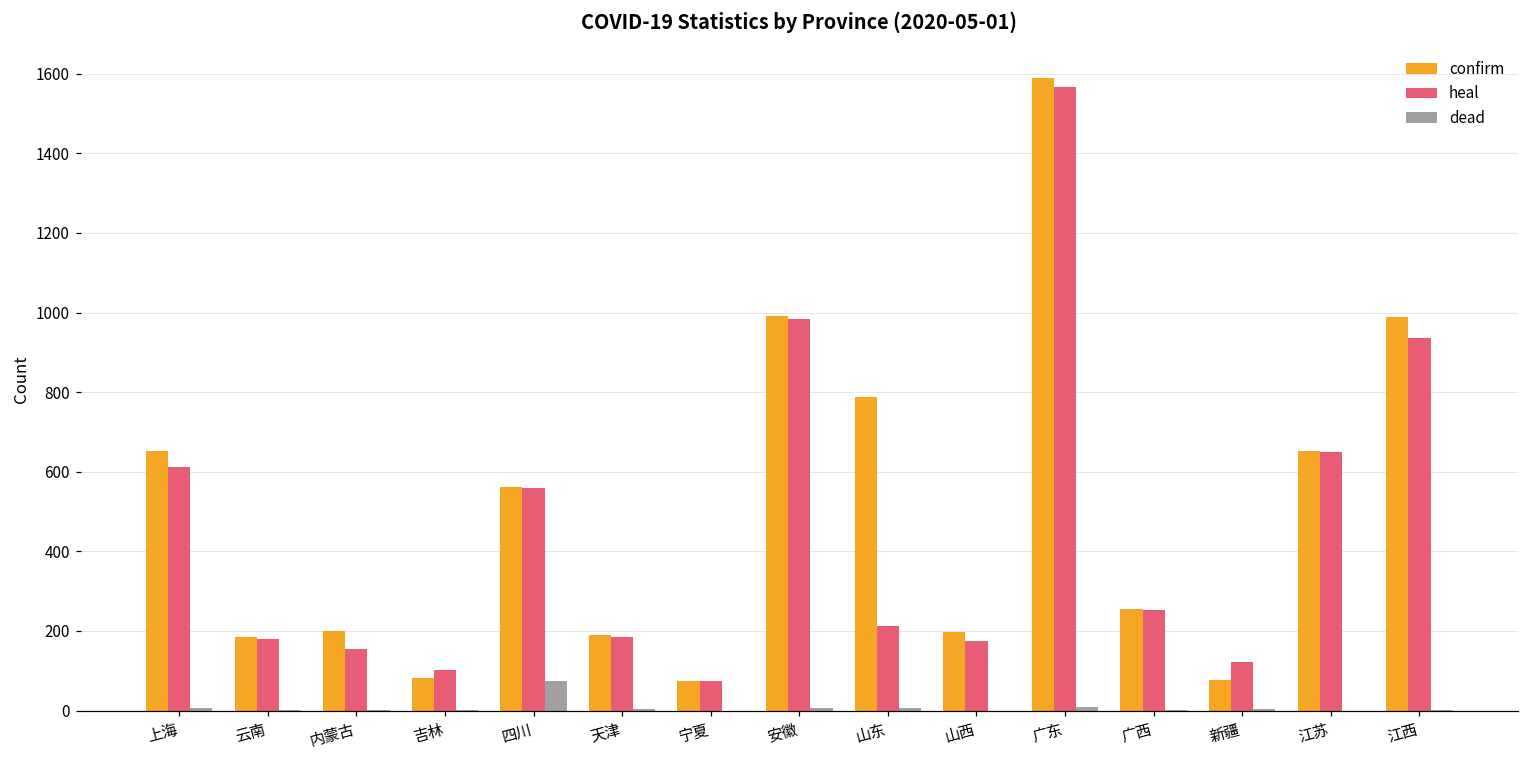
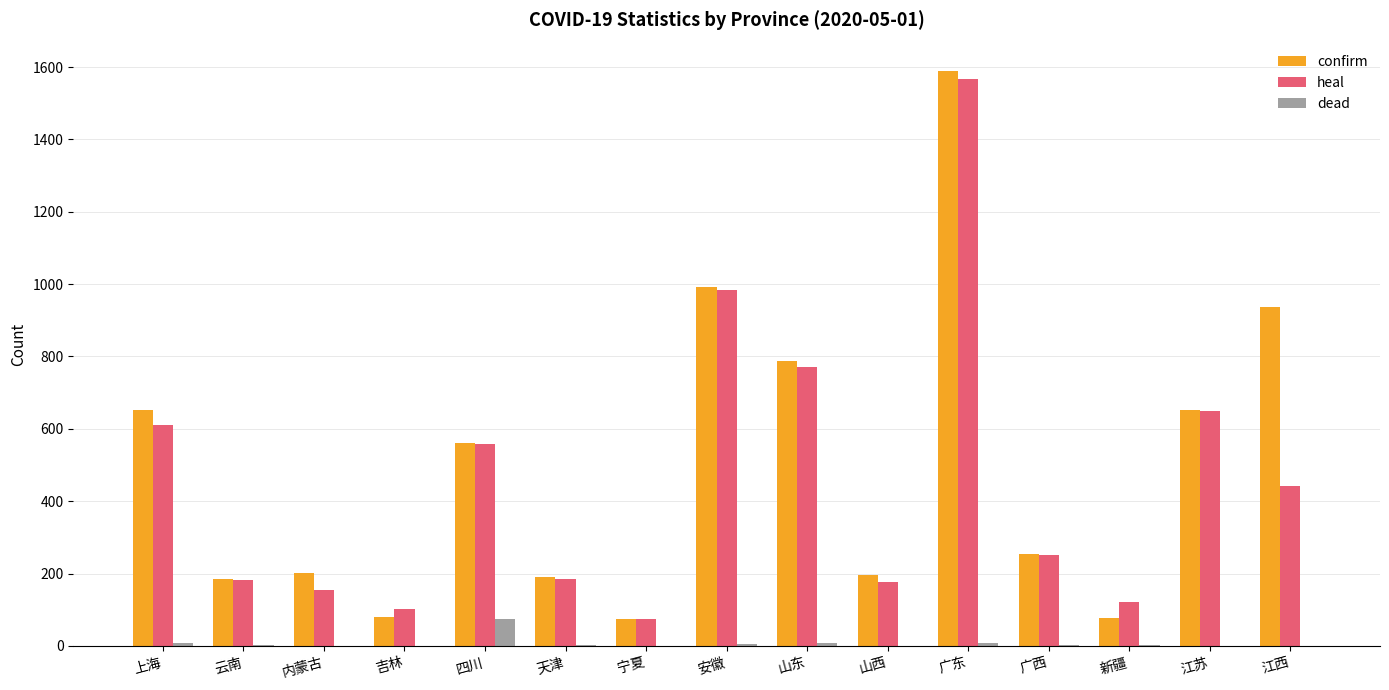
  {
    "confirm": {
      "上海": 650,
      "云南": 190,
      "内蒙古": 200,
      "吉林": 80,
      "四川": 560,
      "天津": 190,
      "宁夏": 80,
      "安徽": 990,
      "山东": 790,
      "山西": 200,
      "广东": 1590,
      "广西": 250,
      "新疆": 80,
      "江苏": 650,
-     "江西": 990
+     "江西": 940
    },
    "heal": {
      "上海": 610,
      "云南": 180,
      "内蒙古": 150,
      "吉林": 100,
      "四川": 560,
      "天津": 190,
      "宁夏": 80,
      "安徽": 990,
-     "山东": 210,
+     "山东": 770,
      "山西": 180,
      "广东": 1570,
      "广西": 250,
      "新疆": 120,
      "江苏": 650,
-     "江西": 940
+     "江西": 440
    },
    "dead": {
      "上海": 10,
      "四川": 80,
      "宁夏": 0,
      "山东": 10,
      "山西": 0,
      "广东": 10,
      "江苏": 0
    }
  }
